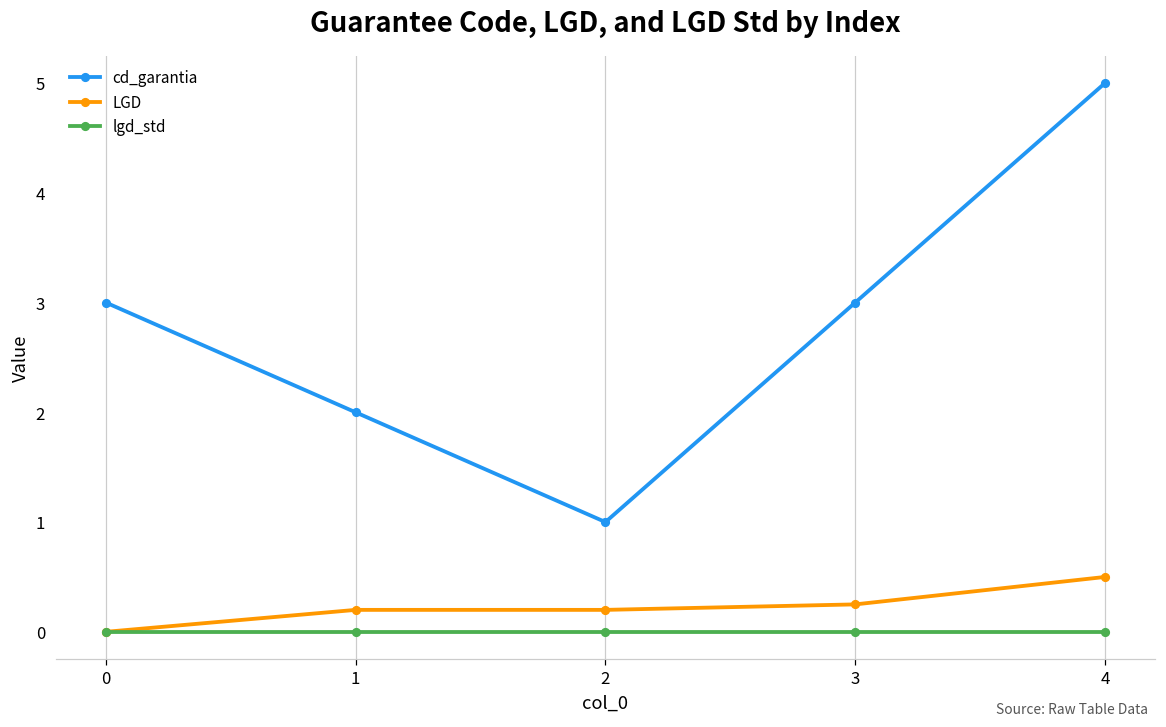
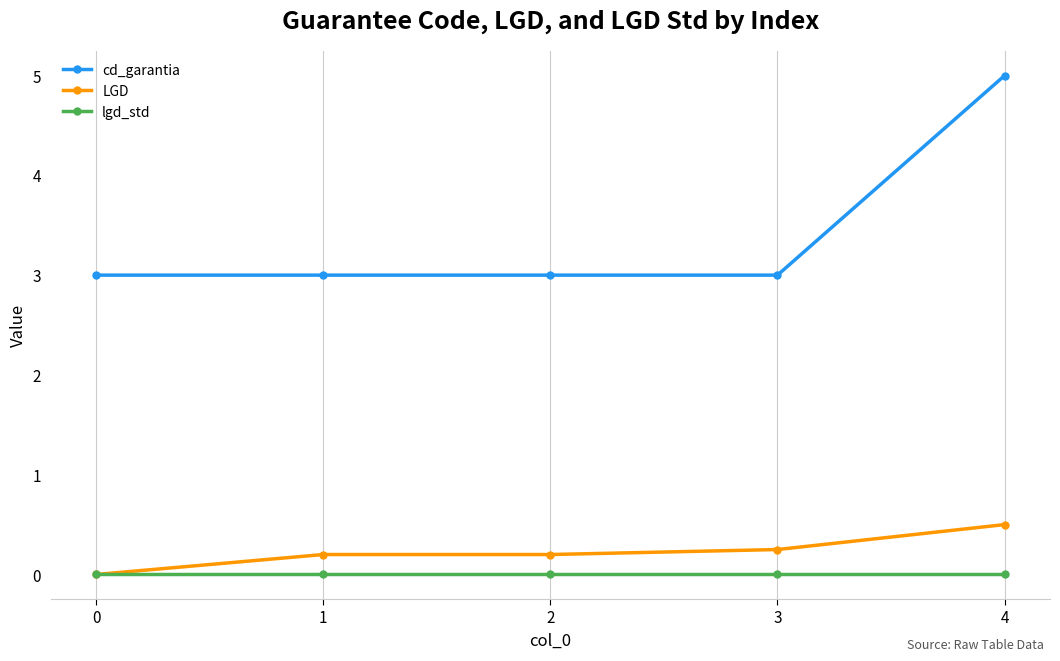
  {
    "cd_garantia": {
      "0": 3,
-     "1": 2,
-     "2": 1,
+     "1": 3,
+     "2": 3,
      "3": 3,
      "4": 5
    },
    "LGD": {
      "1": 0.2,
      "2": 0.2,
      "3": 0.3,
      "4": 0.5
    },
    "lgd_std": {
      "1": 0,
      "2": 0,
      "3": 0,
      "4": 0
    }
  }
